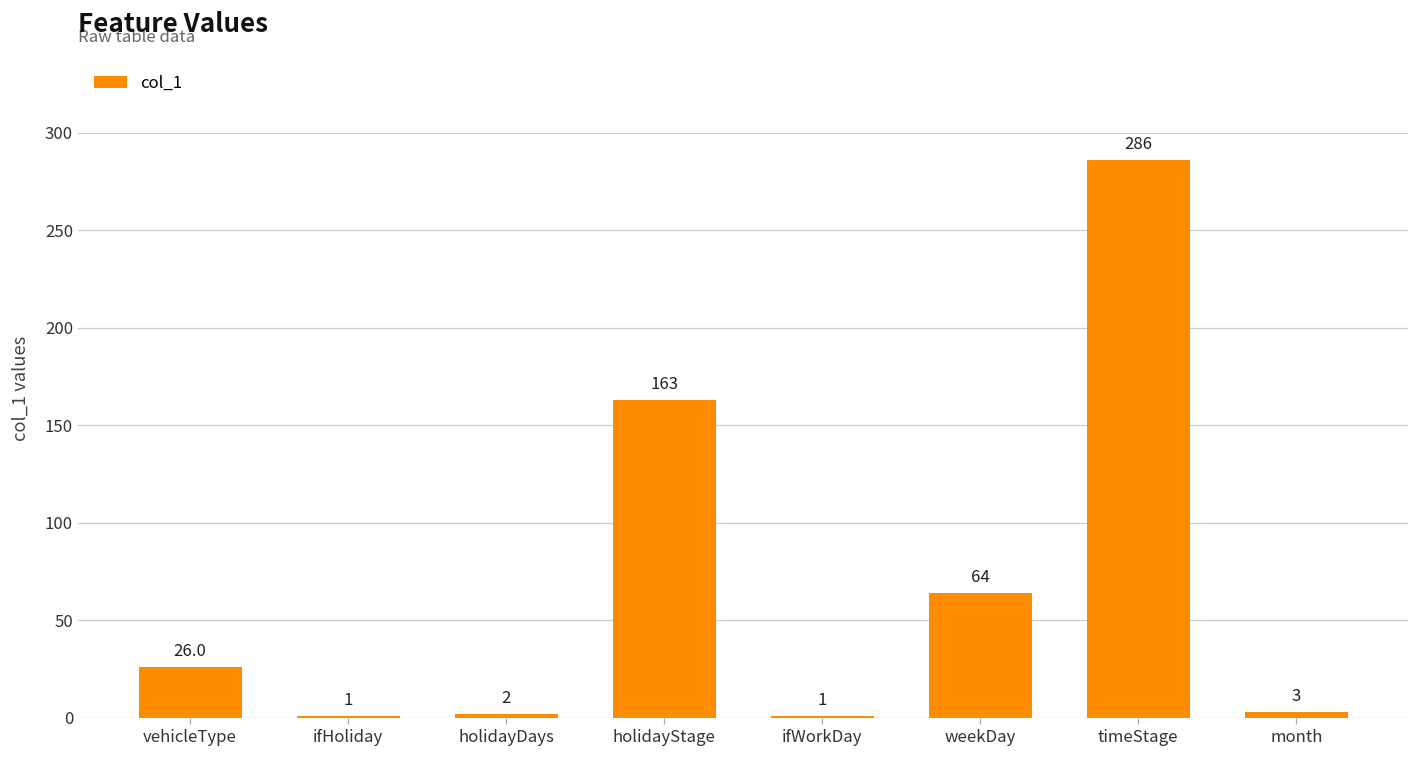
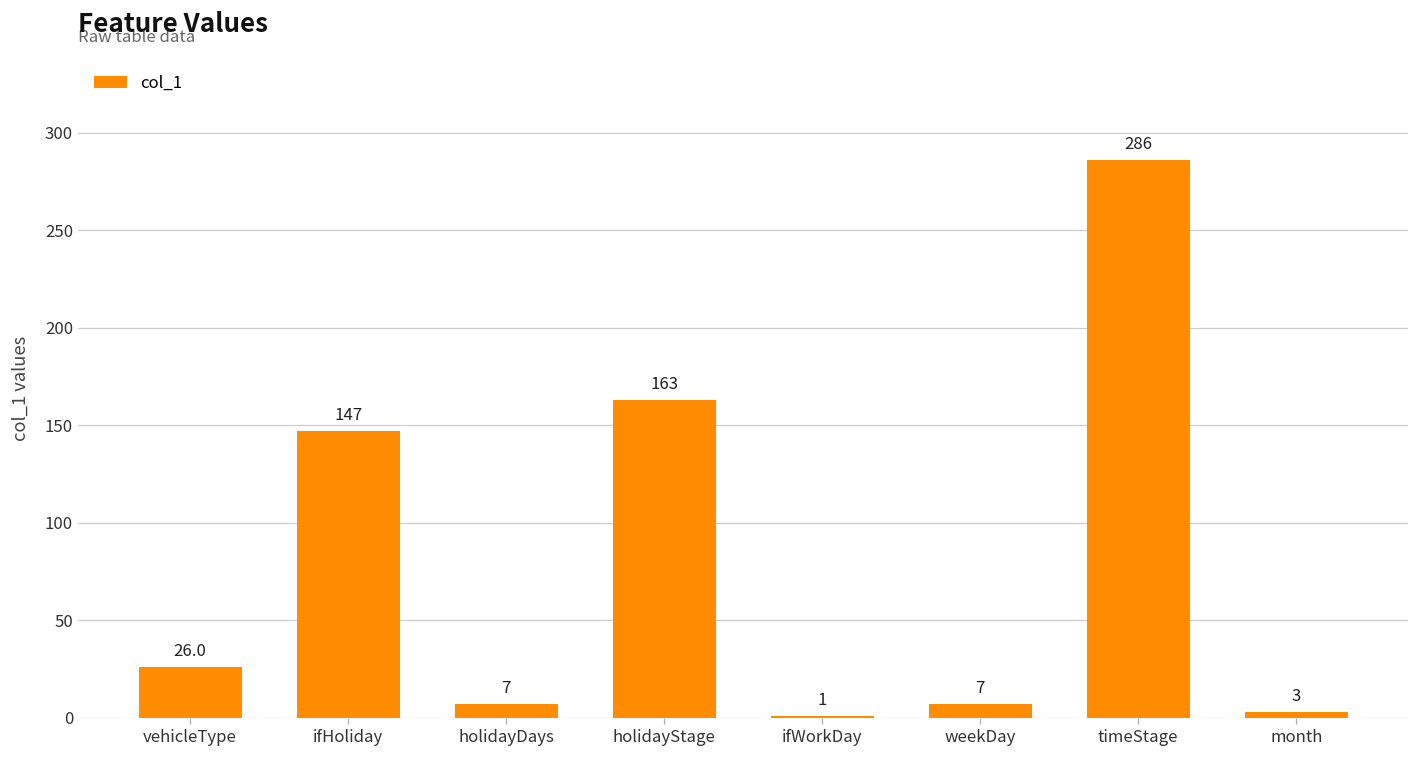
  {
    "vehicleType": 26.0,
-   "ifHoliday": 1,
-   "holidayDays": 2,
+   "ifHoliday": 147,
+   "holidayDays": 7,
    "holidayStage": 163,
    "ifWorkDay": 1,
-   "weekDay": 64,
+   "weekDay": 7,
    "timeStage": 286,
    "month": 3
  }
